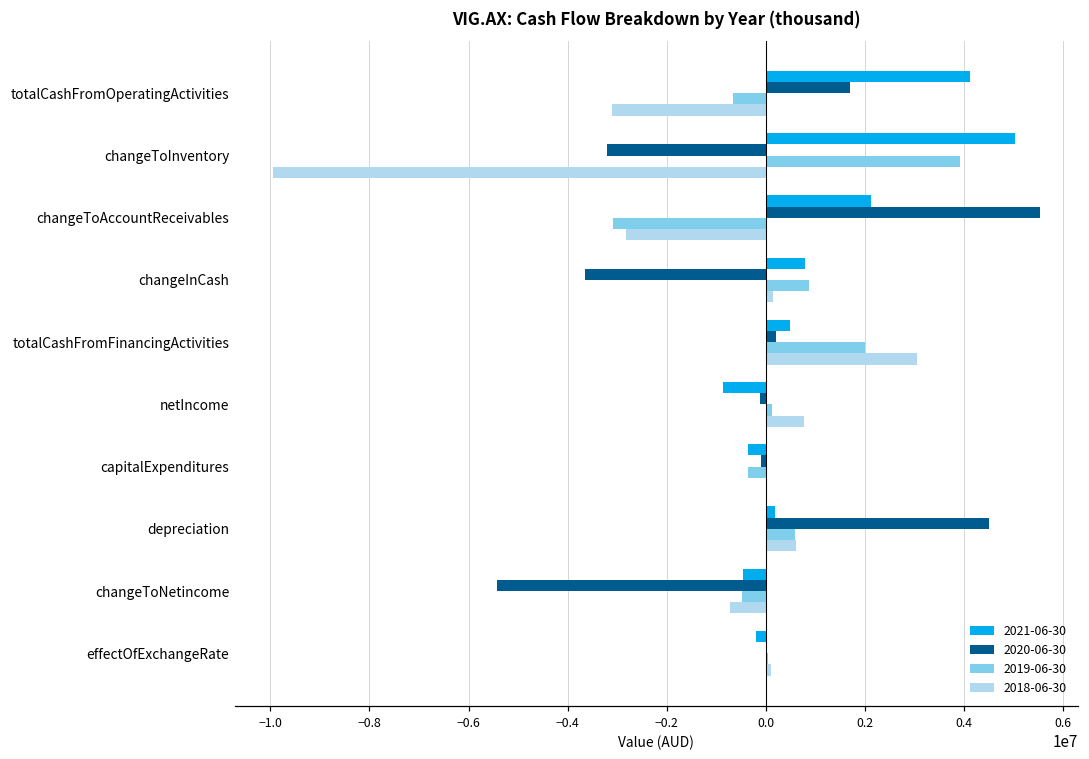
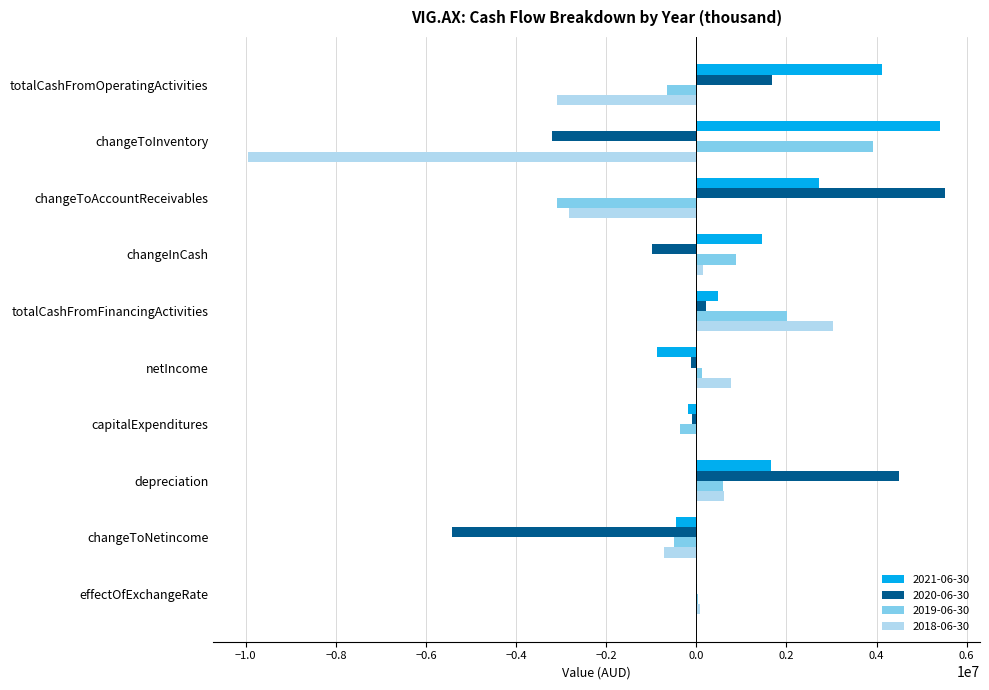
  {
    "2021-06-30": {
      "totalCashFromOperatingActivities": 4100000,
-     "changeToInventory": 5000000,
-     "changeToAccountReceivables": 2100000,
-     "changeInCash": 800000,
+     "changeToInventory": 5400000,
+     "changeToAccountReceivables": 2700000,
+     "changeInCash": 1500000,
      "totalCashFromFinancingActivities": 500000,
      "netIncome": -900000,
-     "capitalExpenditures": -400000,
-     "depreciation": 200000,
+     "capitalExpenditures": -200000,
+     "depreciation": 1700000,
      "changeToNetincome": -500000,
-     "effectOfExchangeRate": -200000
+     "effectOfExchangeRate": 0
    },
    "2020-06-30": {
      "totalCashFromOperatingActivities": 1700000,
      "changeToInventory": -3200000,
      "changeToAccountReceivables": 5500000,
-     "changeInCash": -3600000,
+     "changeInCash": -1000000,
      "totalCashFromFinancingActivities": 200000,
      "netIncome": -100000,
      "capitalExpenditures": -100000,
      "depreciation": 4500000,
      "changeToNetincome": -5400000
    }
  }
